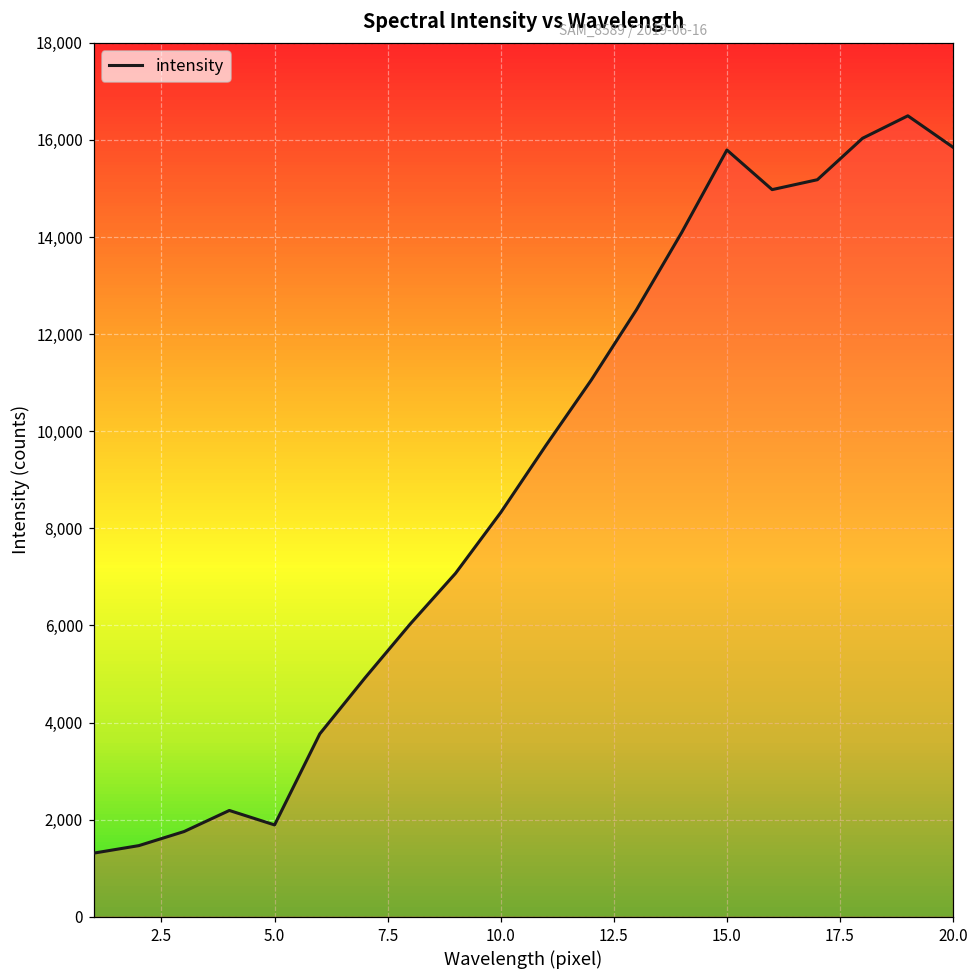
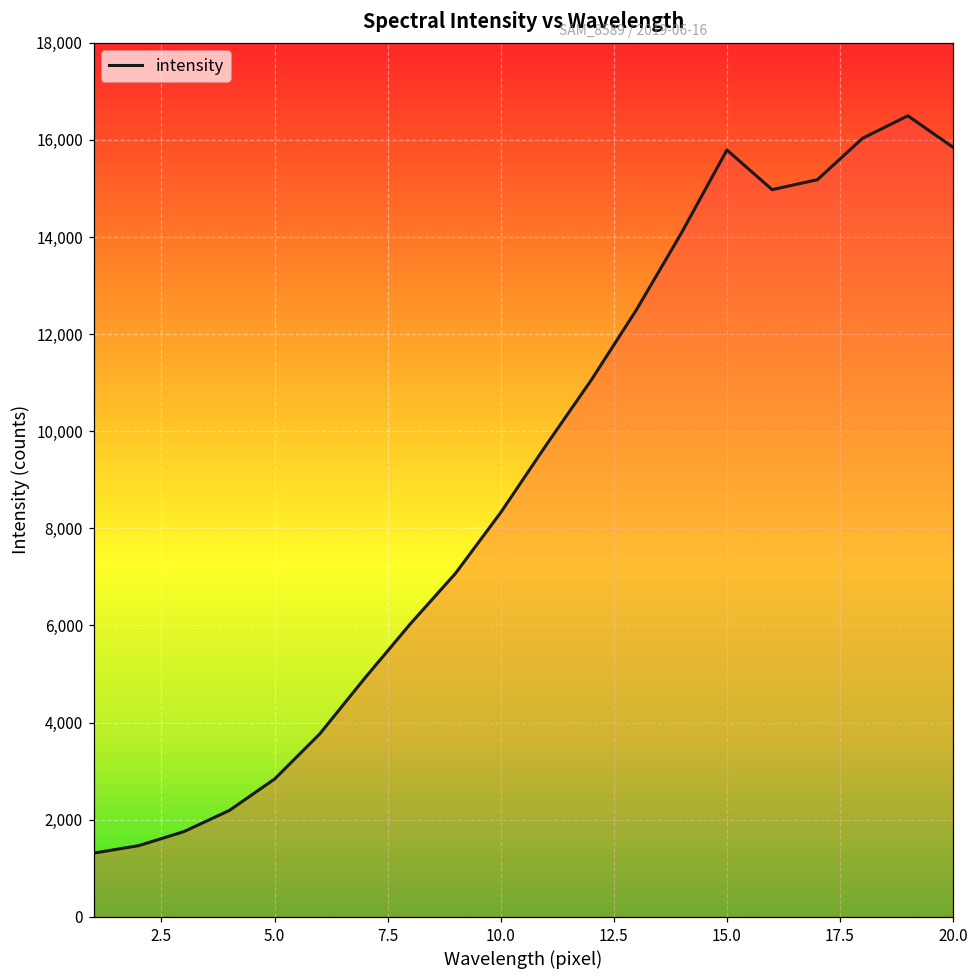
  {
-   "5.0": "1,900",
+   "5.0": "2,800",
    "10.0": "8,300",
    "15.0": "15,800",
    "20.0": "15,800"
  }
